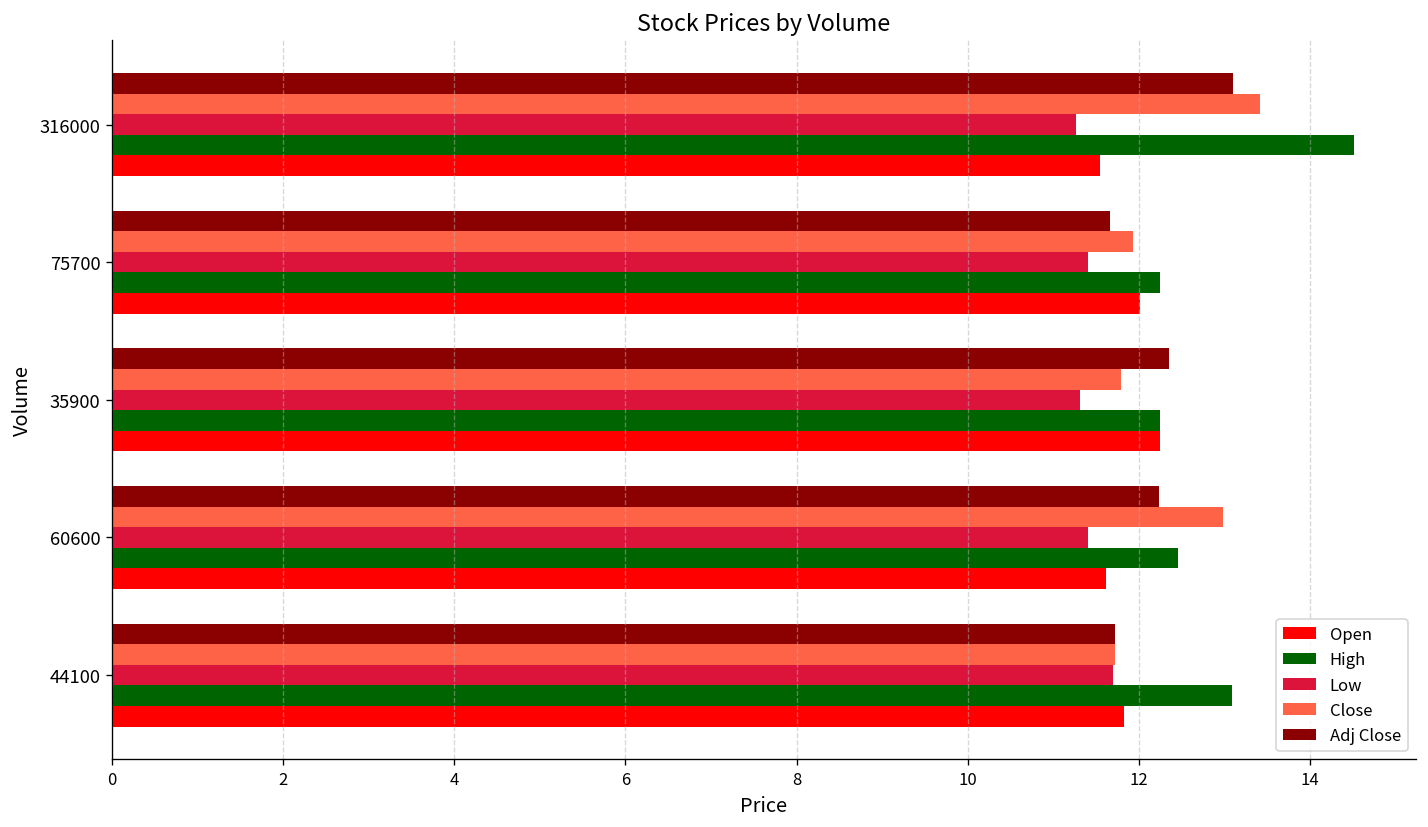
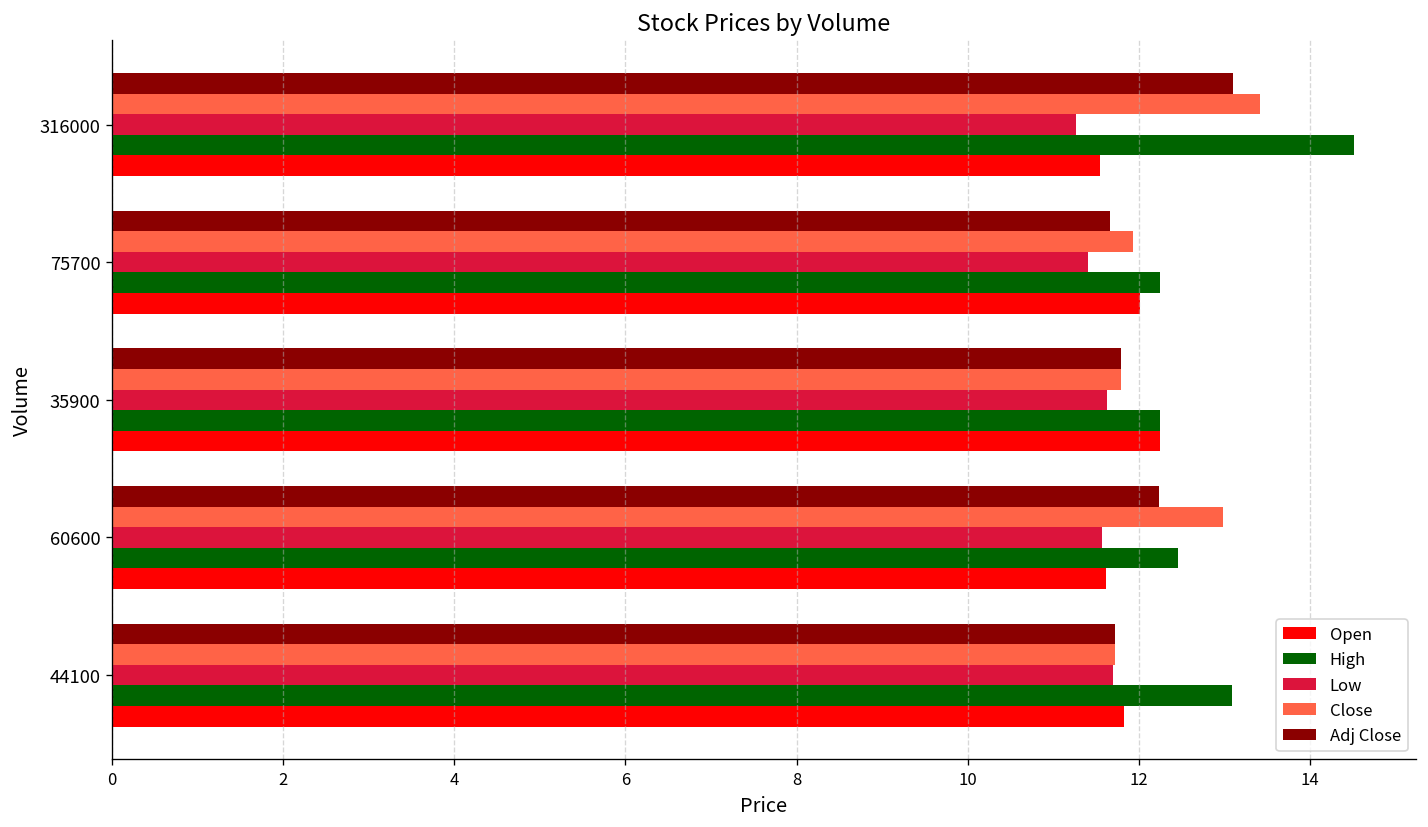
  {
    "Open": {
      "316000": 11.5,
      "75700": 12.0,
      "35900": 12.2,
      "60600": 11.6,
      "44100": 11.8
    },
    "High": {
      "316000": 14.5,
      "75700": 12.2,
      "35900": 12.3,
      "60600": 12.5,
      "44100": 13.1
    },
    "Low": {
      "316000": 11.3,
      "75700": 11.4,
-     "35900": 11.3,
-     "60600": 11.4,
+     "35900": 11.6,
+     "60600": 11.6,
      "44100": 11.7
    },
    "Close": {
      "316000": 13.4,
      "75700": 11.9,
      "35900": 11.8,
      "60600": 13.0,
      "44100": 11.7
    },
    "Adj Close": {
      "316000": 13.1,
      "75700": 11.7,
-     "35900": 12.3,
+     "35900": 11.8,
      "60600": 12.2,
      "44100": 11.7
    }
  }
